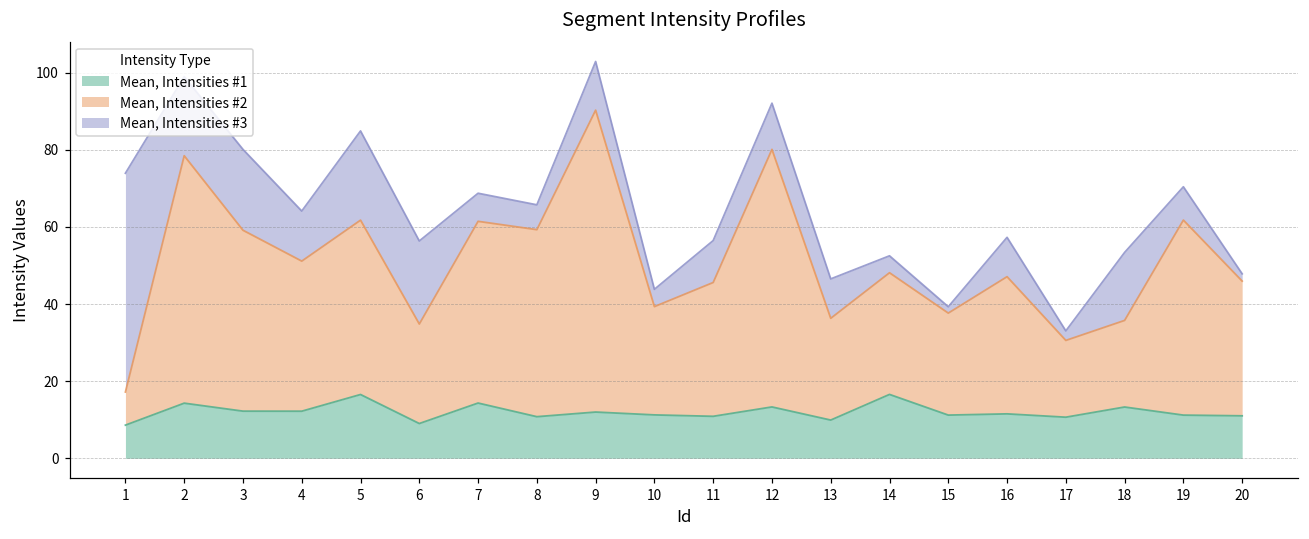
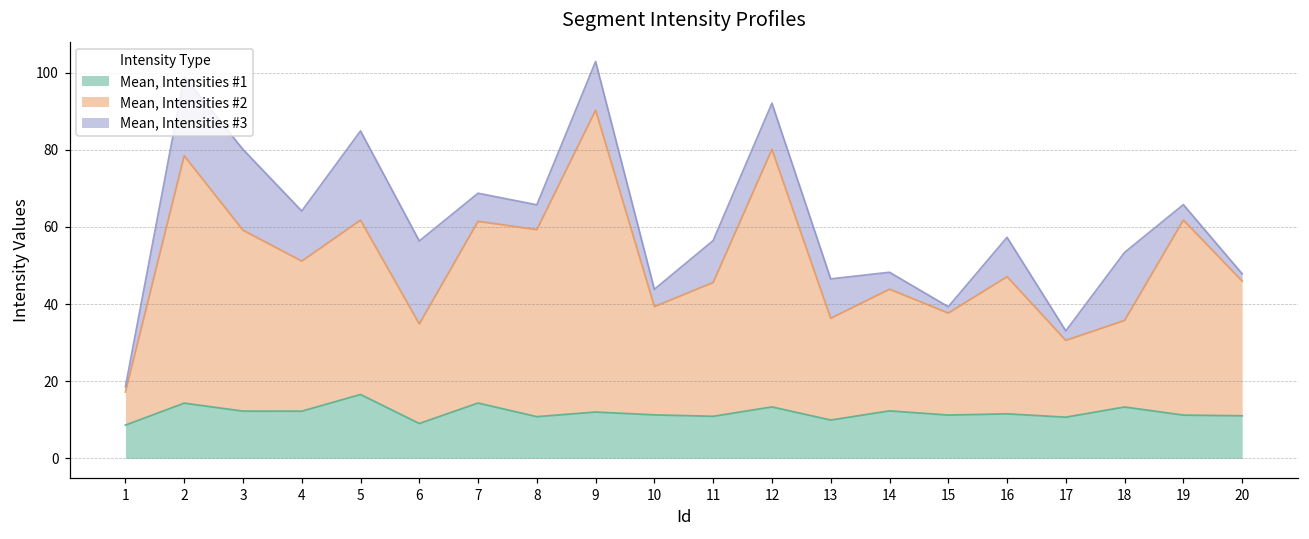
  {
    "Mean, Intensities #1": {
      "1": 9,
      "2": 14,
      "3": 12,
      "4": 12,
      "5": 17,
      "6": 9,
      "7": 14,
      "8": 11,
      "9": 12,
      "10": 11,
      "11": 11,
      "12": 13,
      "13": 10,
-     "14": 17,
+     "14": 12,
      "15": 11,
      "16": 12,
      "17": 11,
      "18": 13,
      "19": 11,
      "20": 11
    },
    "Mean, Intensities #2": {
      "1": 9,
      "2": 64,
      "3": 47,
      "4": 39,
      "5": 45,
      "6": 26,
      "7": 47,
      "8": 48,
      "9": 78,
      "10": 28,
      "11": 35,
      "12": 67,
      "13": 26,
      "14": 32,
      "15": 26,
      "16": 36,
      "17": 20,
      "18": 22,
      "19": 51,
      "20": 35
    },
    "Mean, Intensities #3": {
-     "1": 57,
+     "1": 1,
      "3": 21,
      "4": 13,
      "5": 23,
      "6": 22,
      "7": 7,
      "8": 6,
      "9": 13,
      "10": 4,
      "11": 11,
      "12": 12,
      "13": 10,
      "14": 4,
      "15": 2,
      "16": 10,
      "17": 2,
      "18": 18,
-     "19": 9,
+     "19": 4,
      "20": 2
    }
  }
